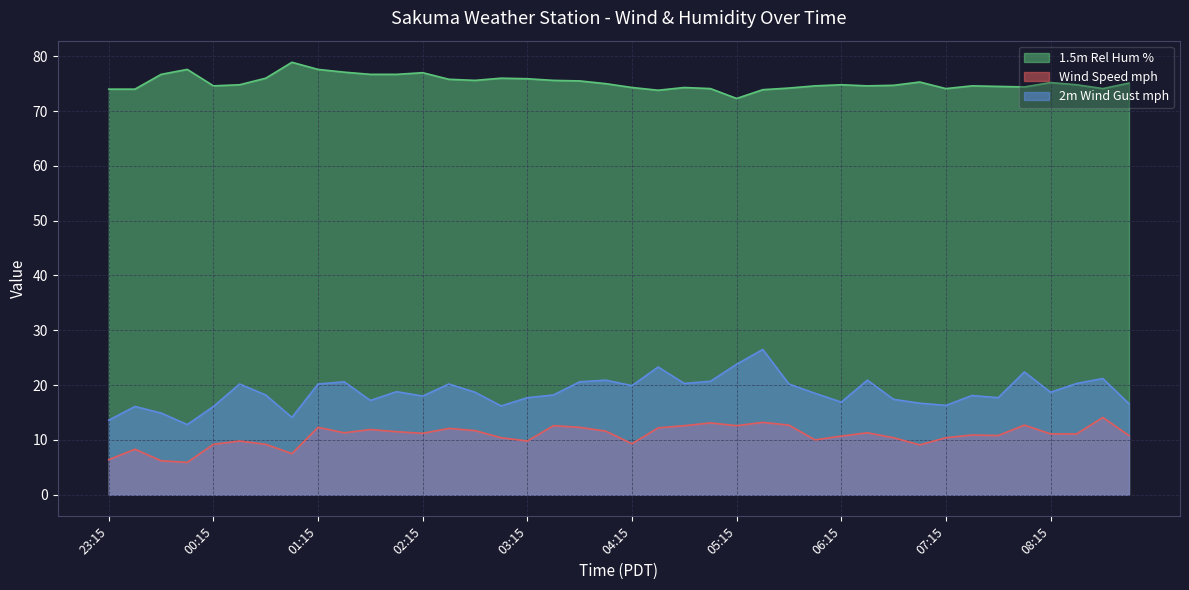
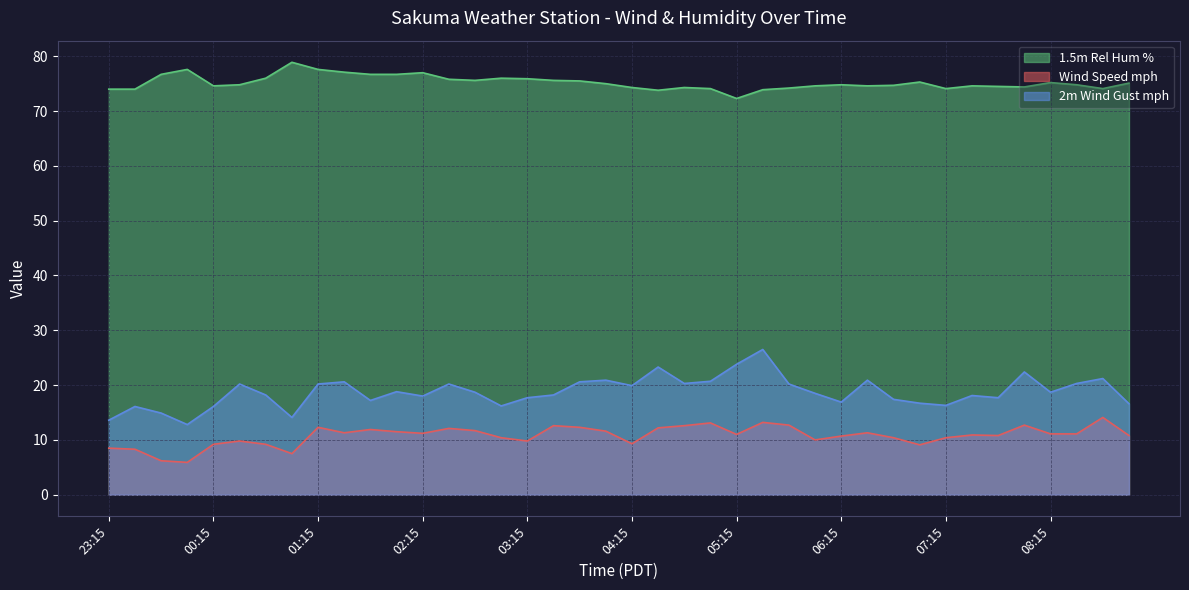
  {
    "1.5m Rel Hum %": {
      "23:15": 74,
      "00:15": 75,
      "01:15": 78,
      "02:15": 77,
      "03:15": 76,
      "04:15": 74,
      "05:15": 72,
      "06:15": 75,
      "07:15": 74
    },
    "Wind Speed mph": {
-     "23:15": 6,
+     "23:15": 9,
      "00:15": 9,
      "01:15": 12,
      "02:15": 11,
      "03:15": 10,
      "04:15": 9,
-     "05:15": 13,
+     "05:15": 11,
      "06:15": 11,
      "07:15": 10,
      "08:15": 11
    },
    "2m Wind Gust mph": {
      "23:15": 14,
      "00:15": 16,
      "01:15": 20,
      "02:15": 18,
      "03:15": 18,
      "04:15": 20,
      "05:15": 24,
      "06:15": 17,
      "07:15": 16,
      "08:15": 19
    }
  }
